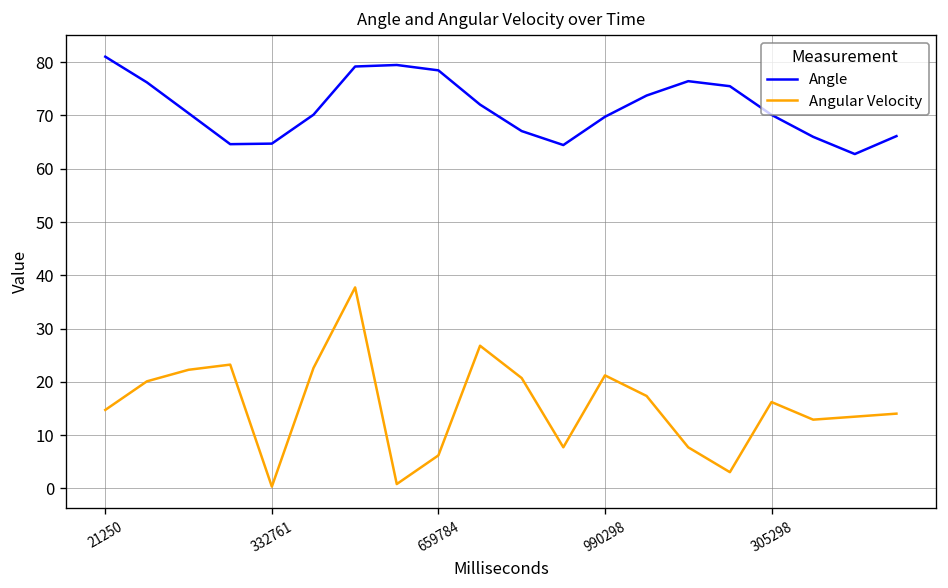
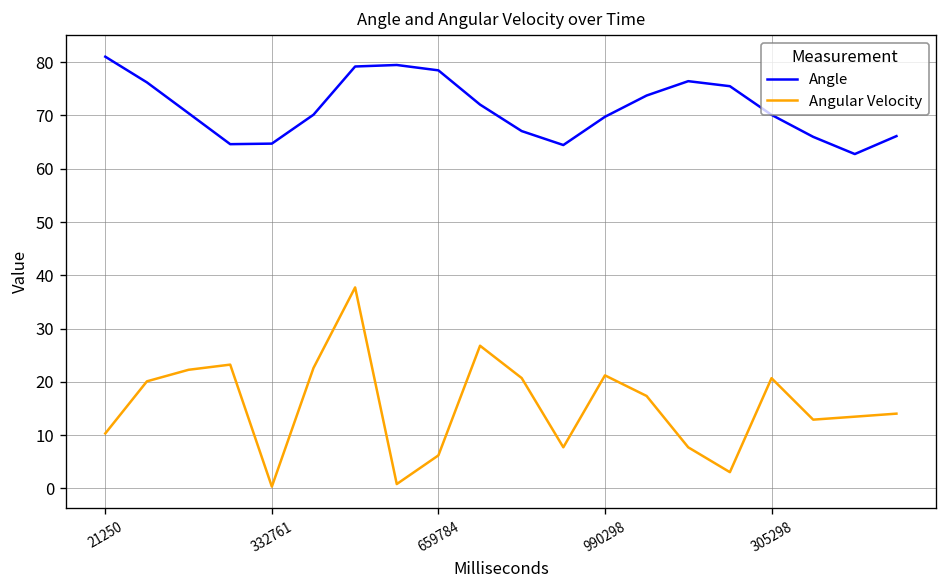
  {
    "Angle": {
      "21250": 81,
      "332761": 65,
      "659784": 78,
      "990298": 70
    },
    "Angular Velocity": {
-     "21250": 15,
+     "21250": 10,
      "332761": 0,
      "659784": 6,
      "990298": 21,
-     "305298": 16
+     "305298": 21
    }
  }
